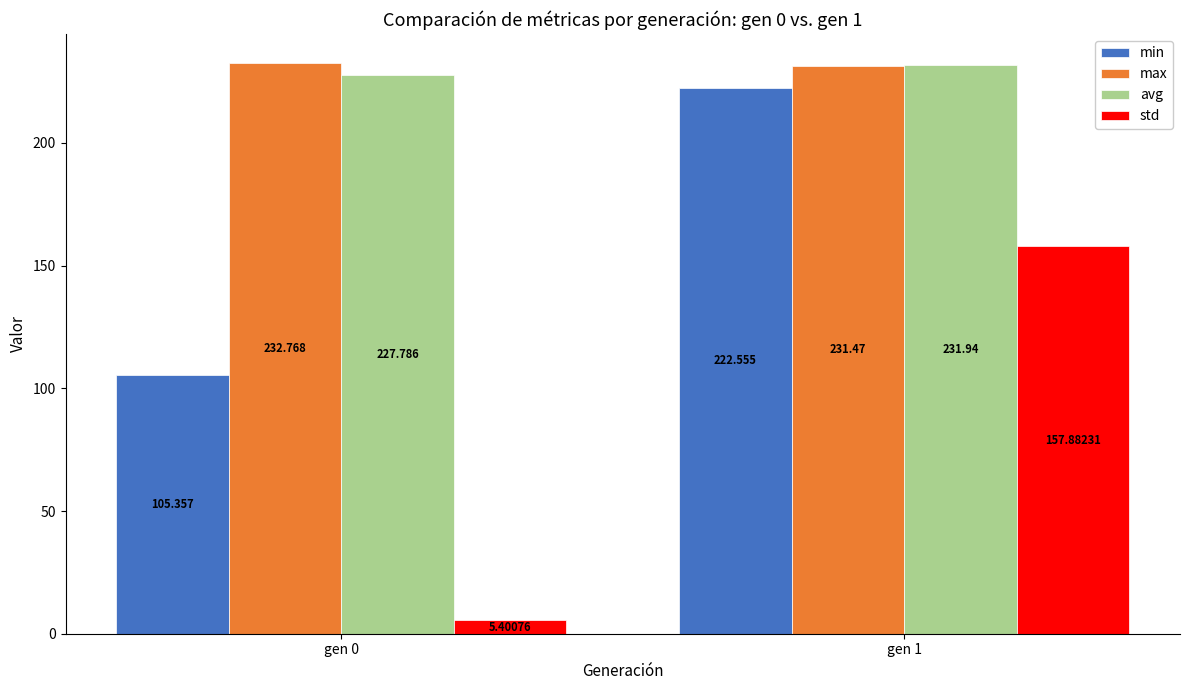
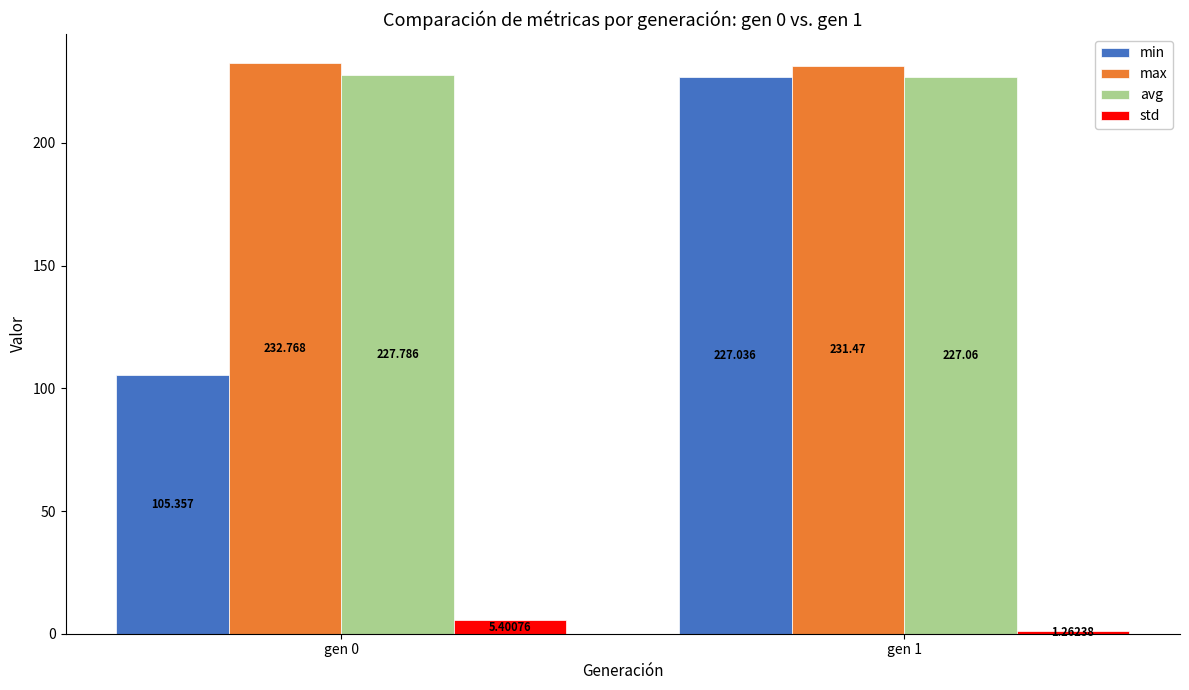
  {
    "min": {
      "gen 0": 105.357,
-     "gen 1": 222.555
+     "gen 1": 227.036
    },
    "max": {
      "gen 0": 232.768,
      "gen 1": 231.47
    },
    "avg": {
      "gen 0": 227.786,
-     "gen 1": 231.94
+     "gen 1": 227.06
    },
    "std": {
      "gen 0": 5.40076,
-     "gen 1": 157.88231
+     "gen 1": 1.26238
    }
  }
